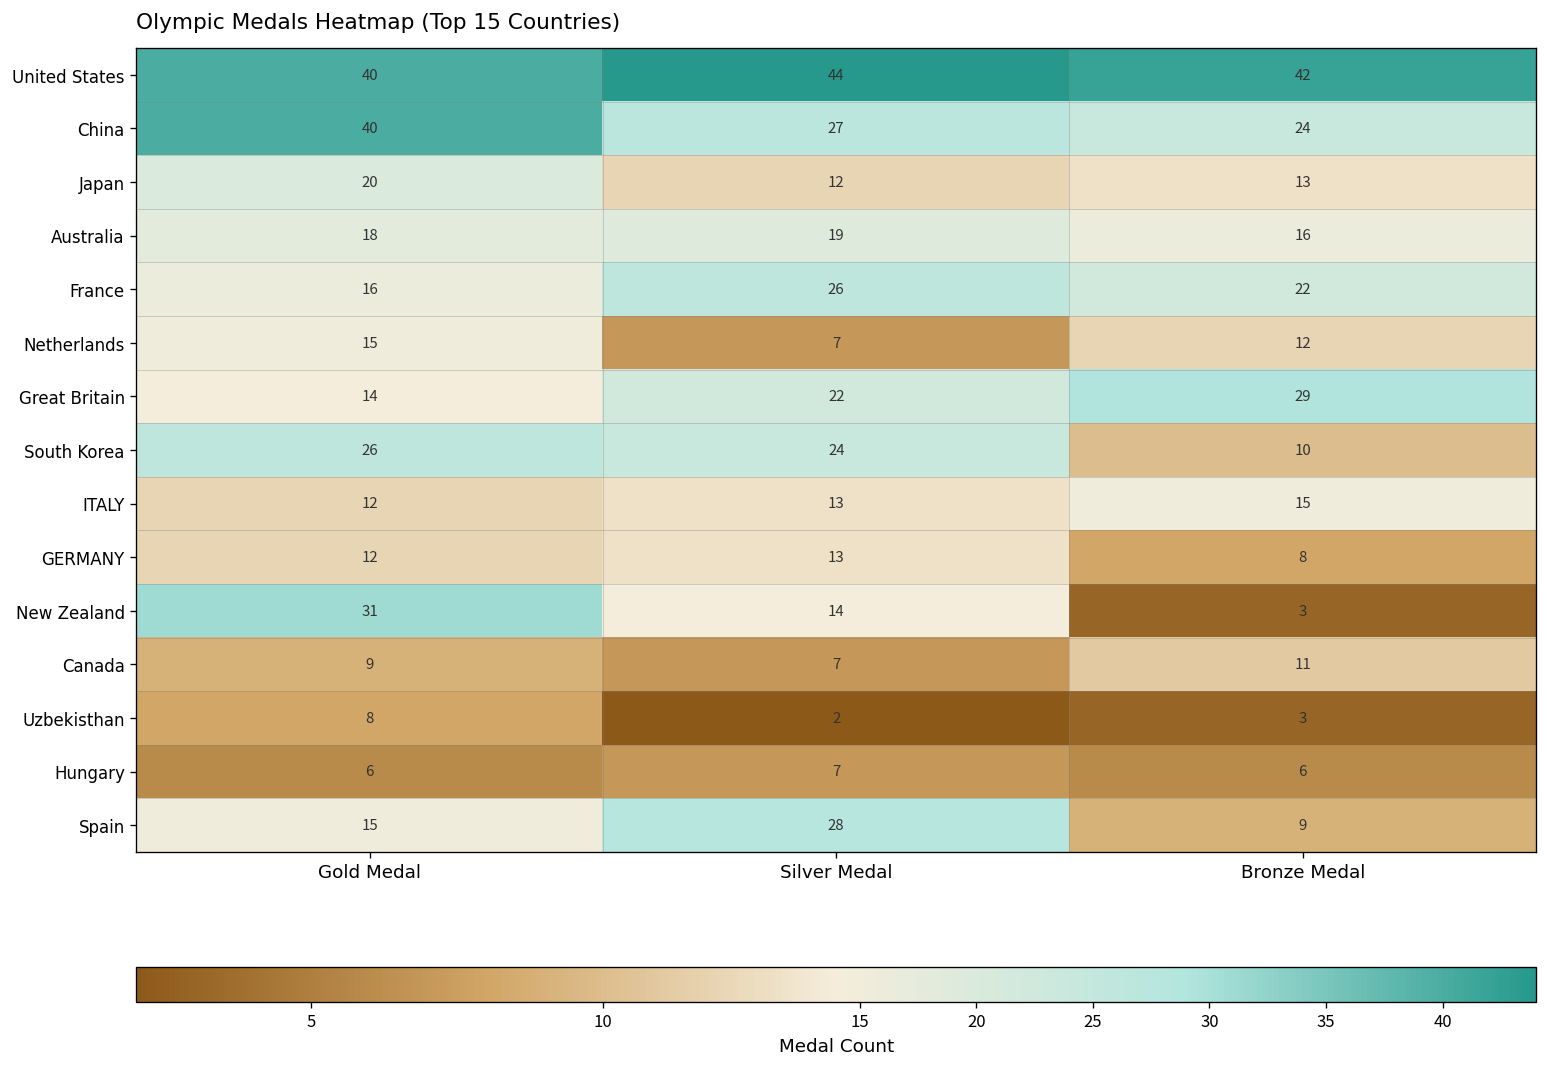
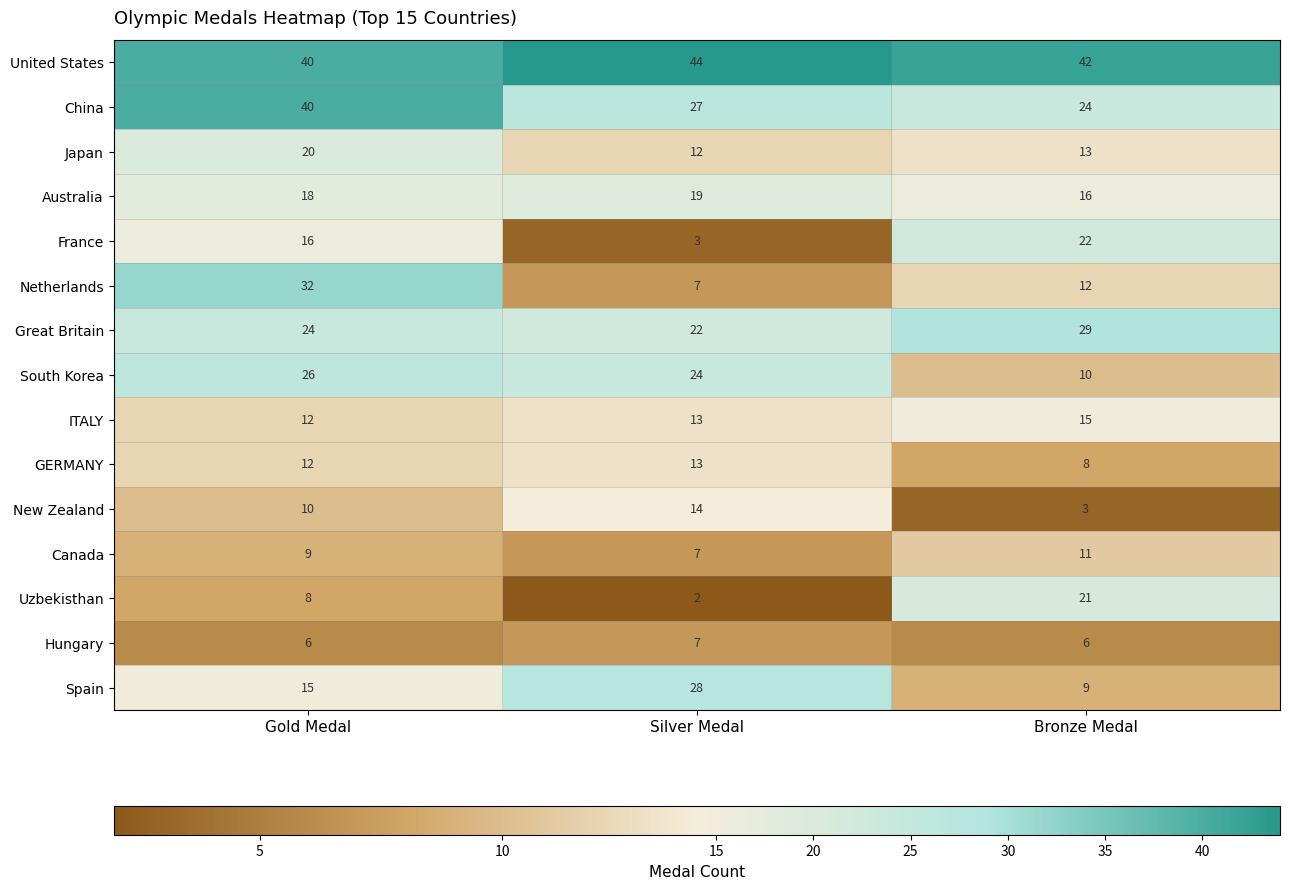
  {
    "United States": {
      "Gold Medal": 40,
      "Silver Medal": 44,
      "Bronze Medal": 42
    },
    "China": {
      "Gold Medal": 40,
      "Silver Medal": 27,
      "Bronze Medal": 24
    },
    "Japan": {
      "Gold Medal": 20,
      "Silver Medal": 12,
      "Bronze Medal": 13
    },
    "Australia": {
      "Gold Medal": 18,
      "Silver Medal": 19,
      "Bronze Medal": 16
    },
    "France": {
      "Gold Medal": 16,
-     "Silver Medal": 26,
+     "Silver Medal": 3,
      "Bronze Medal": 22
    },
    "Netherlands": {
-     "Gold Medal": 15,
+     "Gold Medal": 32,
      "Silver Medal": 7,
      "Bronze Medal": 12
    },
    "Great Britain": {
-     "Gold Medal": 14,
+     "Gold Medal": 24,
      "Silver Medal": 22,
      "Bronze Medal": 29
    },
    "South Korea": {
      "Gold Medal": 26,
      "Silver Medal": 24,
      "Bronze Medal": 10
    },
    "ITALY": {
      "Gold Medal": 12,
      "Silver Medal": 13,
      "Bronze Medal": 15
    },
    "GERMANY": {
      "Gold Medal": 12,
      "Silver Medal": 13,
      "Bronze Medal": 8
    },
    "New Zealand": {
-     "Gold Medal": 31,
+     "Gold Medal": 10,
      "Silver Medal": 14,
      "Bronze Medal": 3
    },
    "Canada": {
      "Gold Medal": 9,
      "Silver Medal": 7,
      "Bronze Medal": 11
    },
    "Uzbekisthan": {
      "Gold Medal": 8,
      "Silver Medal": 2,
-     "Bronze Medal": 3
+     "Bronze Medal": 21
    },
    "Hungary": {
      "Gold Medal": 6,
      "Silver Medal": 7,
      "Bronze Medal": 6
    },
    "Spain": {
      "Gold Medal": 15,
      "Silver Medal": 28,
      "Bronze Medal": 9
    }
  }
